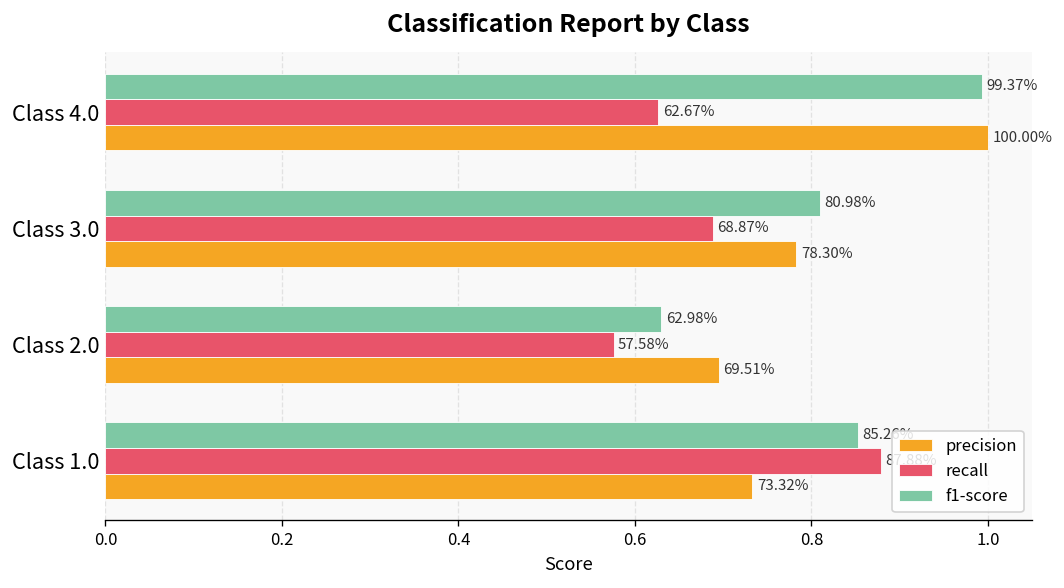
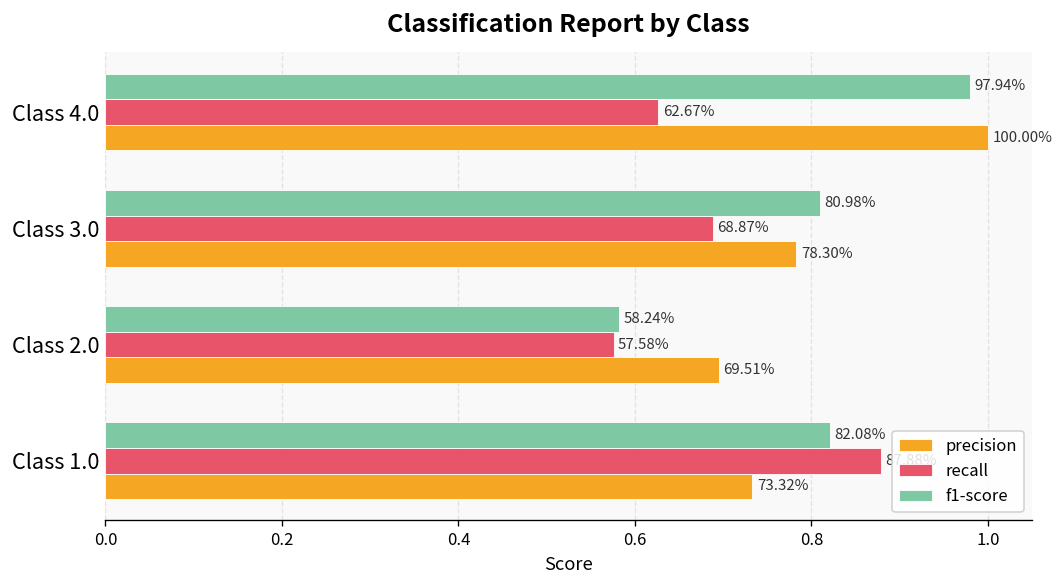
  {
    "precision": {
      "Class 4.0": "100.00%",
      "Class 3.0": "78.30%",
      "Class 2.0": "69.51%",
      "Class 1.0": "73.32%"
    },
    "recall": {
      "Class 4.0": "62.67%",
      "Class 3.0": "68.87%",
      "Class 2.0": "57.58%"
    },
    "f1-score": {
-     "Class 4.0": "99.37%",
+     "Class 4.0": "97.94%",
      "Class 3.0": "80.98%",
-     "Class 2.0": "62.98%",
-     "Class 1.0": "0.85"
+     "Class 2.0": "58.24%",
+     "Class 1.0": "0.82"
    }
  }
